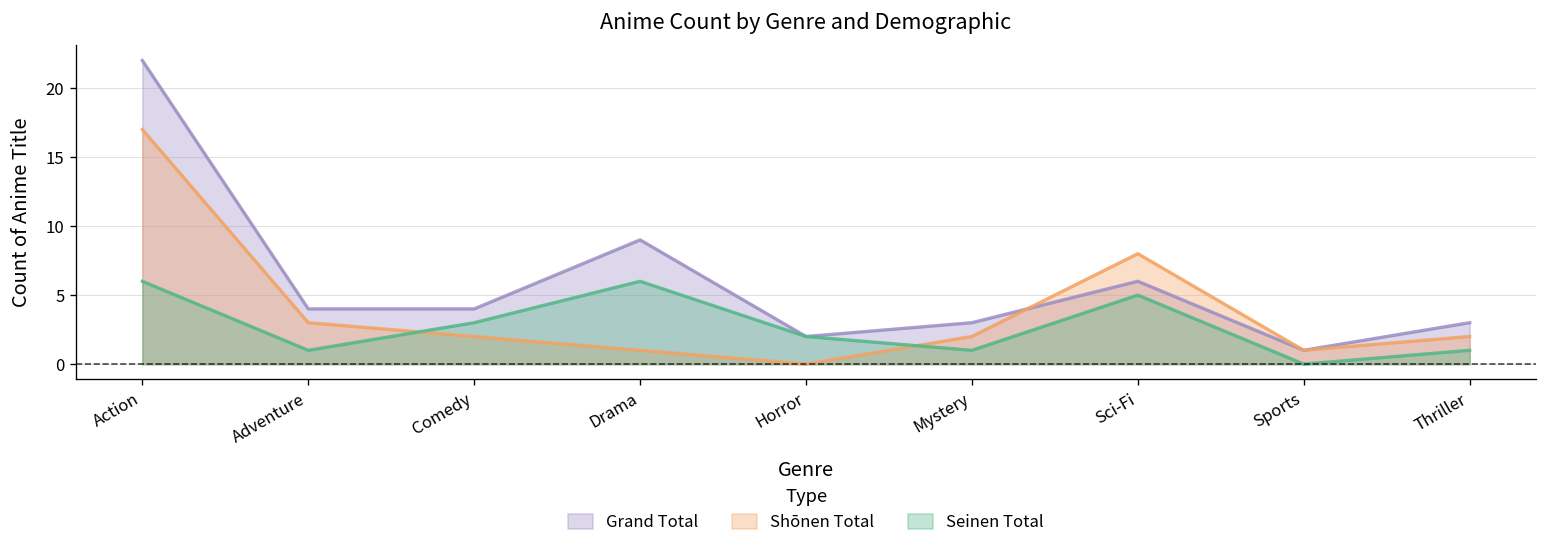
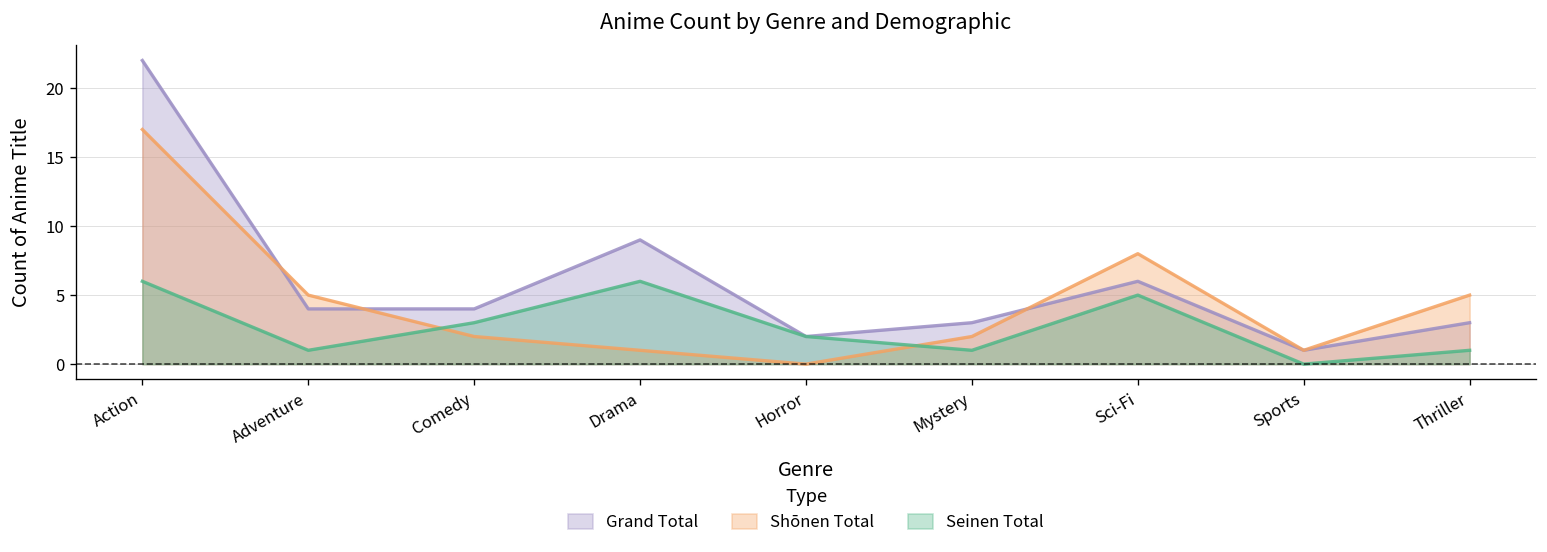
  {
    "Shōnen Total": {
      "Action": 17,
-     "Adventure": 3,
+     "Adventure": 5,
      "Comedy": 2,
      "Drama": 1,
      "Horror": 0,
      "Mystery": 2,
      "Sci-Fi": 8,
-     "Thriller": 2
+     "Thriller": 5
    }
  }
